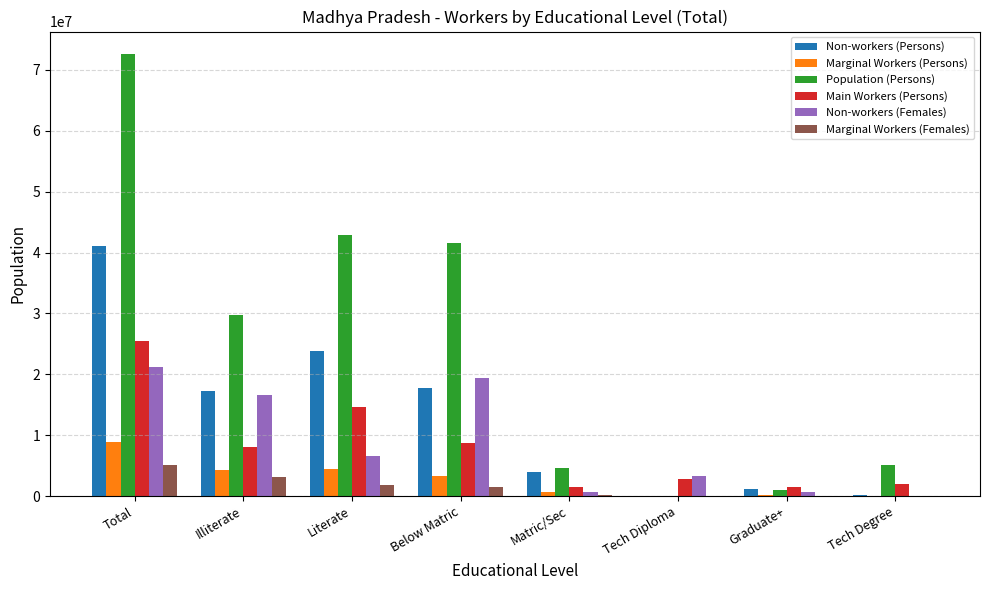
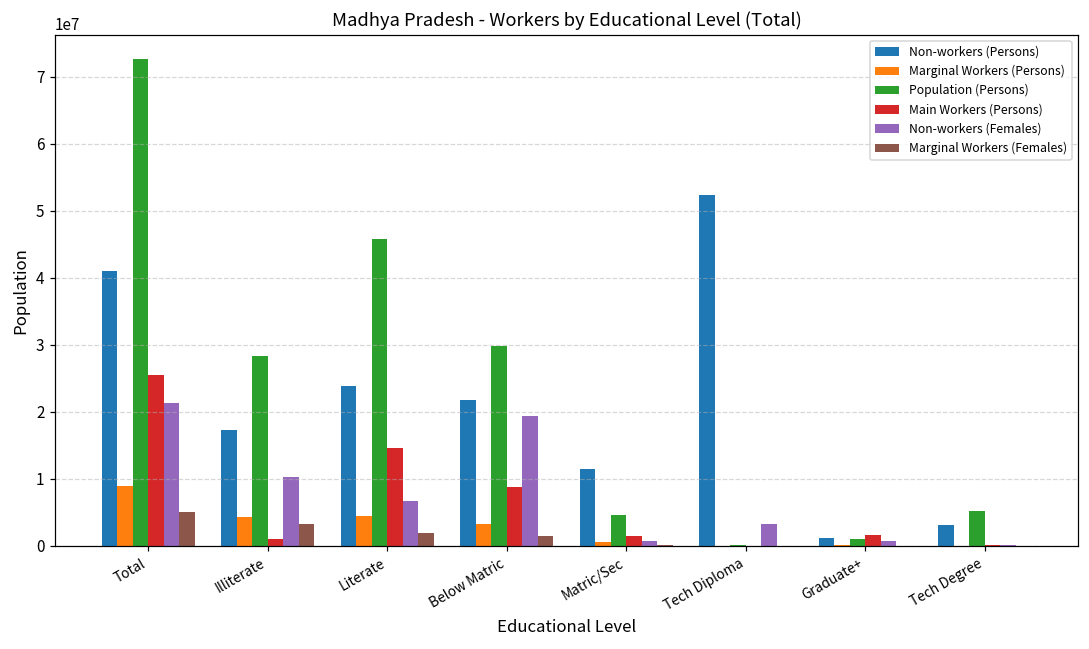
  {
    "Non-workers (Persons)": {
      "Total": 41000000,
      "Illiterate": 17000000,
      "Literate": 24000000,
-     "Below Matric": 18000000,
-     "Matric/Sec": 4000000,
-     "Tech Diploma": 0,
+     "Below Matric": 22000000,
+     "Matric/Sec": 11000000,
+     "Tech Diploma": 52000000,
      "Graduate+": 1000000,
-     "Tech Degree": 0
+     "Tech Degree": 3000000
    },
    "Marginal Workers (Persons)": {
      "Total": 9000000,
      "Illiterate": 4000000,
      "Literate": 4000000,
      "Below Matric": 3000000,
      "Matric/Sec": 1000000
    },
    "Population (Persons)": {
      "Total": 73000000,
-     "Illiterate": 30000000,
-     "Literate": 43000000,
-     "Below Matric": 42000000,
+     "Illiterate": 28000000,
+     "Literate": 46000000,
+     "Below Matric": 30000000,
      "Matric/Sec": 5000000,
      "Graduate+": 1000000,
      "Tech Degree": 5000000
    },
    "Main Workers (Persons)": {
      "Total": 25000000,
-     "Illiterate": 8000000,
+     "Illiterate": 1000000,
      "Literate": 15000000,
      "Below Matric": 9000000,
      "Matric/Sec": 2000000,
-     "Tech Diploma": 3000000,
+     "Tech Diploma": 0,
      "Graduate+": 2000000,
-     "Tech Degree": 2000000
+     "Tech Degree": 0
    },
    "Non-workers (Females)": {
      "Total": 21000000,
-     "Illiterate": 17000000,
+     "Illiterate": 10000000,
      "Literate": 7000000,
      "Below Matric": 19000000,
      "Matric/Sec": 1000000,
      "Tech Diploma": 3000000,
      "Graduate+": 1000000
    },
    "Marginal Workers (Females)": {
      "Total": 5000000,
      "Illiterate": 3000000,
      "Literate": 2000000,
      "Below Matric": 1000000
    }
  }
